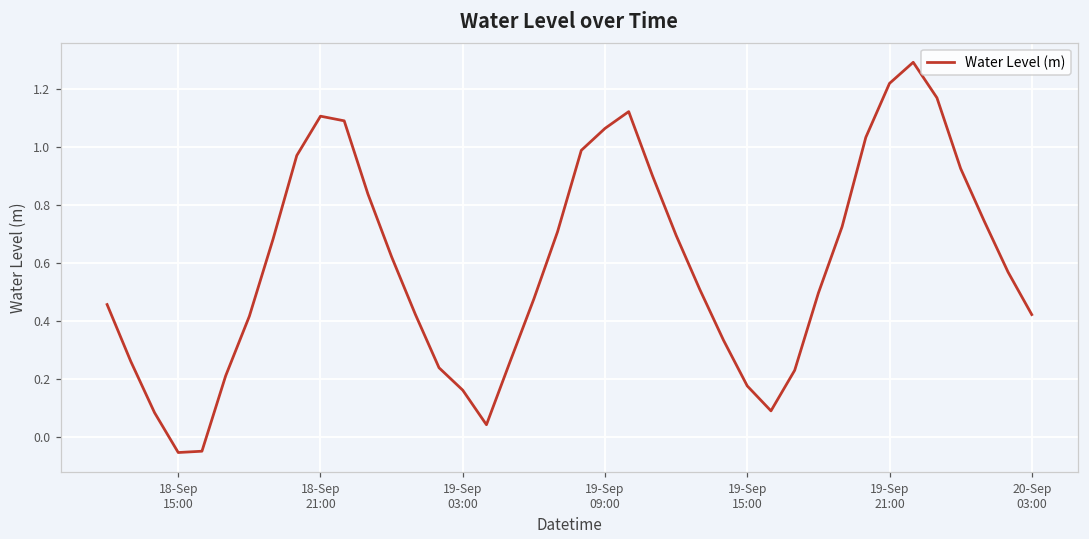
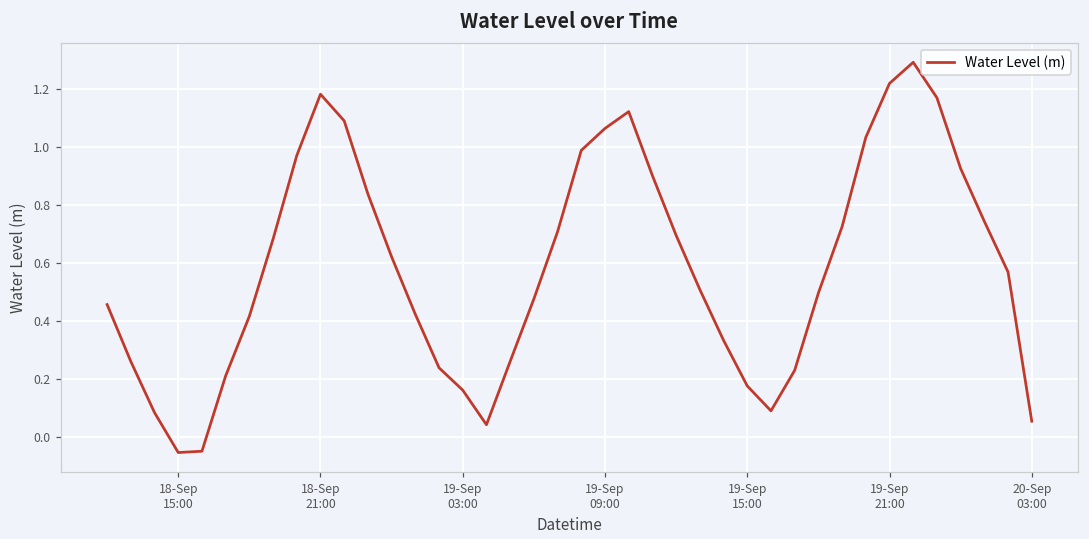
  {
    "18-Sep 15:00": -0.05,
-   "18-Sep 21:00": 1.11,
+   "18-Sep 21:00": 1.18,
    "19-Sep 03:00": 0.16,
    "19-Sep 09:00": 1.07,
    "19-Sep 15:00": 0.18,
    "19-Sep 21:00": 1.22,
-   "20-Sep 03:00": 0.42
+   "20-Sep 03:00": 0.06
  }
